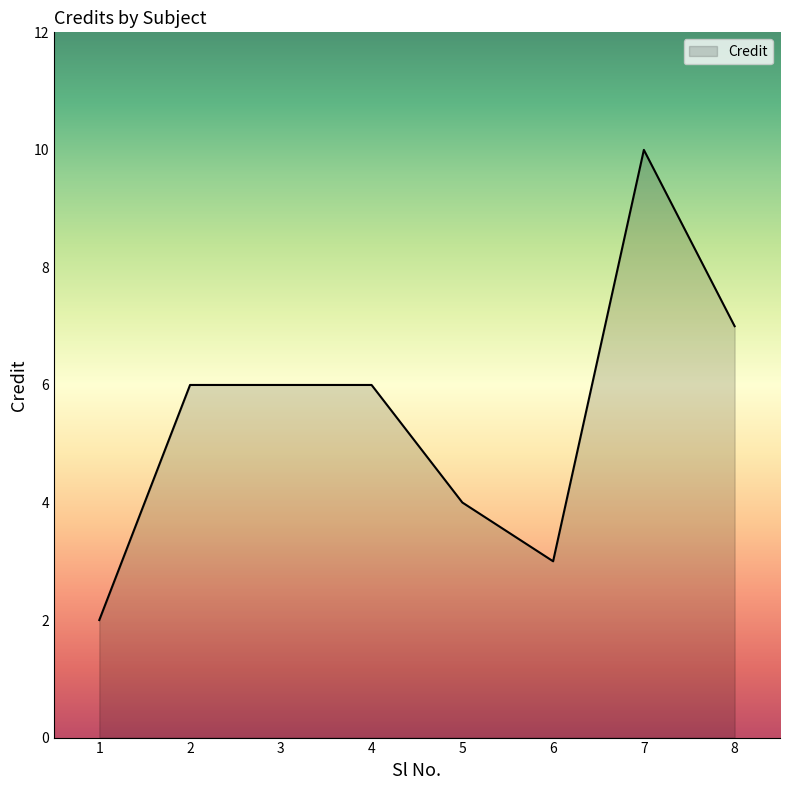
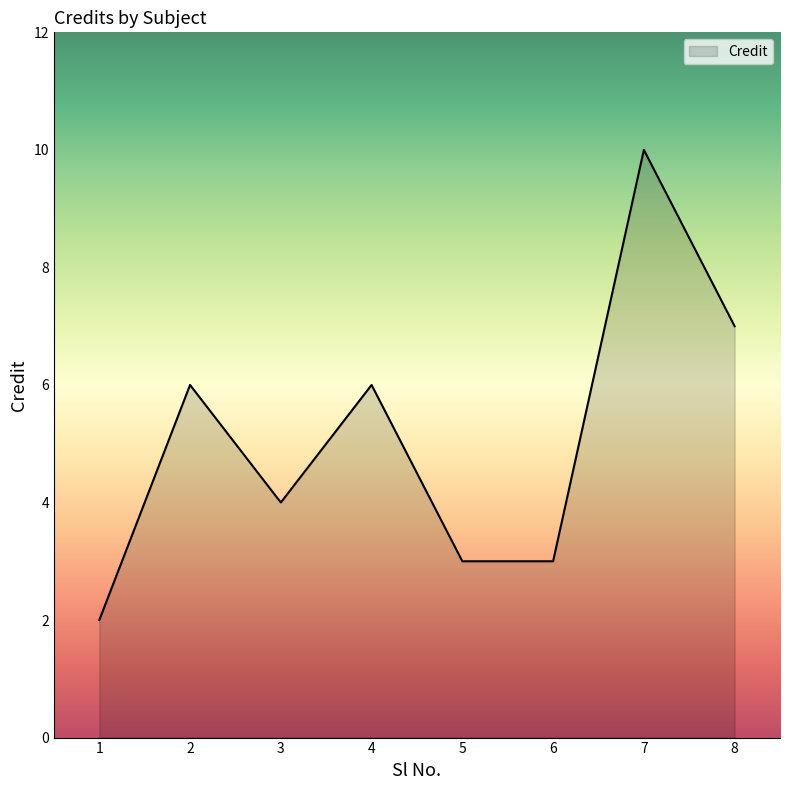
  {
    "1": 2,
    "2": 6,
-   "3": 6,
+   "3": 4,
    "4": 6,
-   "5": 4,
+   "5": 3,
    "6": 3,
    "7": 10,
    "8": 7
  }
